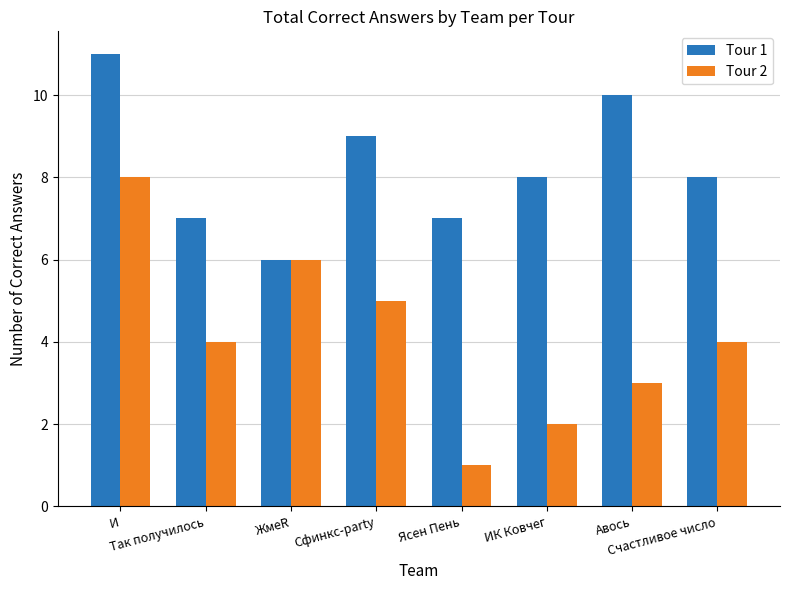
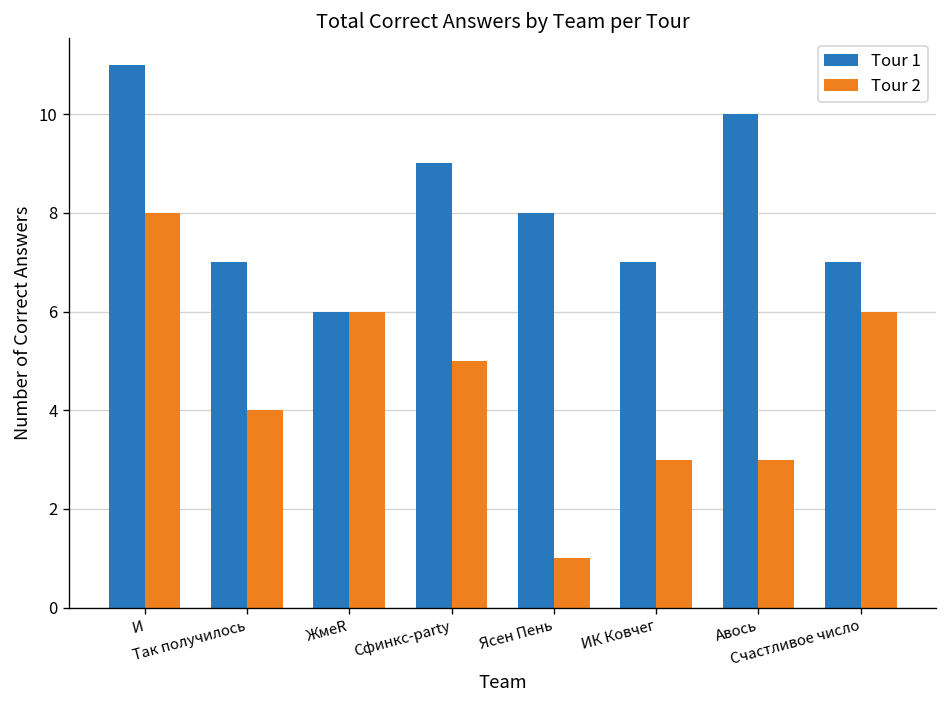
  {
    "Tour 1": {
      "И": 11,
      "Так получилось": 7,
      "ЖмеR": 6,
      "Сфинкс-party": 9,
-     "Ясен Пень": 7,
-     "ИК Ковчег": 8,
+     "Ясен Пень": 8,
+     "ИК Ковчег": 7,
      "Авось": 10,
-     "Счастливое число": 8
+     "Счастливое число": 7
    },
    "Tour 2": {
      "И": 8,
      "Так получилось": 4,
      "ЖмеR": 6,
      "Сфинкс-party": 5,
      "Ясен Пень": 1,
-     "ИК Ковчег": 2,
+     "ИК Ковчег": 3,
      "Авось": 3,
-     "Счастливое число": 4
+     "Счастливое число": 6
    }
  }
